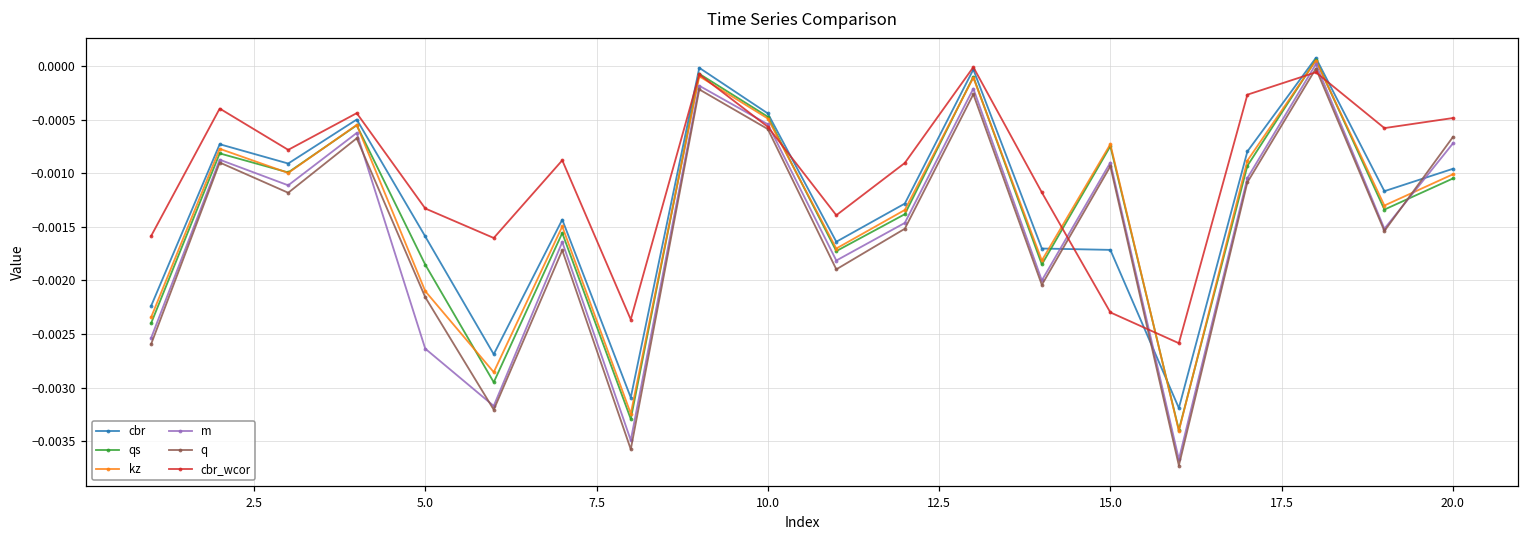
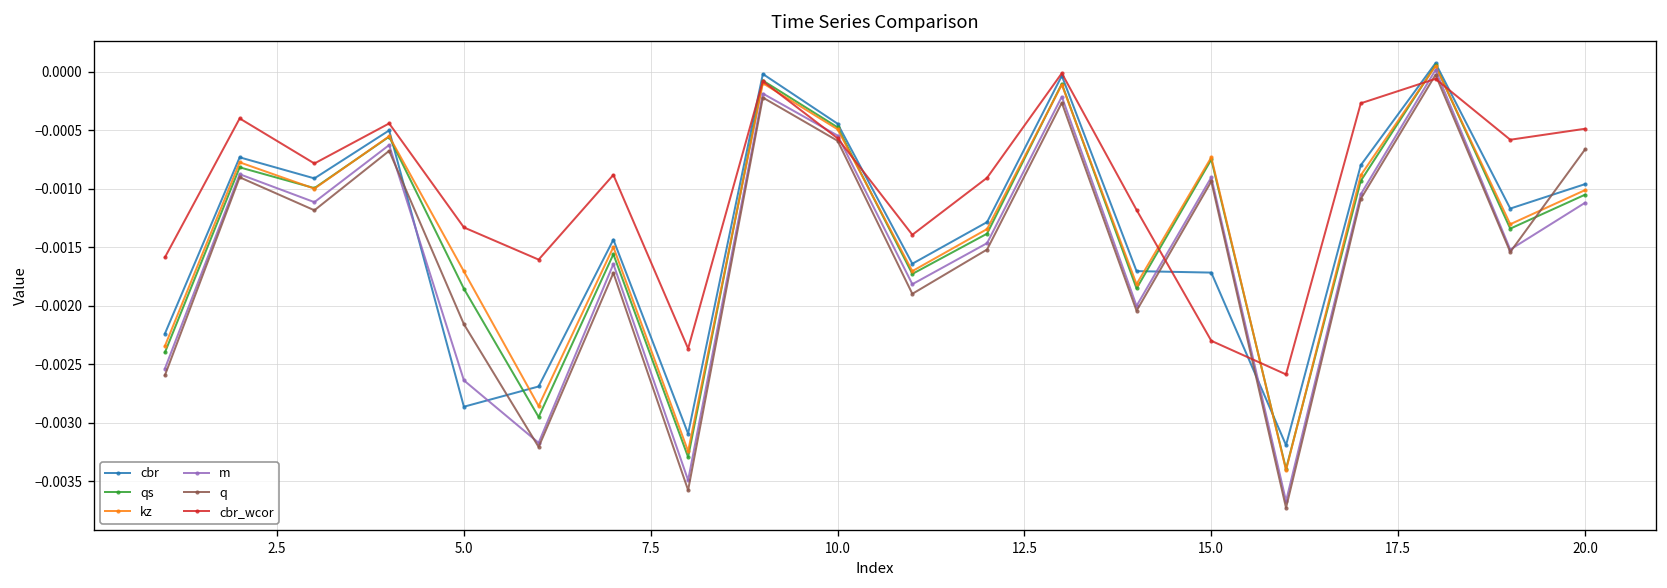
  {
    "cbr": {
-     "5.0": -0.0016,
+     "5.0": -0.0029,
      "10.0": -0.0004,
      "15.0": -0.0017,
      "20.0": -0.0010
    },
    "qs": {
      "5.0": -0.0019,
      "20.0": -0.0010
    },
    "kz": {
-     "5.0": -0.0021,
+     "5.0": -0.0017,
      "20.0": -0.0010
    },
    "m": {
      "5.0": -0.0026,
      "15.0": -0.0009,
-     "20.0": -0.0007
+     "20.0": -0.0011
    },
    "q": {
      "5.0": -0.0022,
      "15.0": -0.0009,
      "20.0": -0.0007
    },
    "cbr_wcor": {
      "5.0": -0.0013,
      "15.0": -0.0023,
      "20.0": -0.0005
    }
  }
